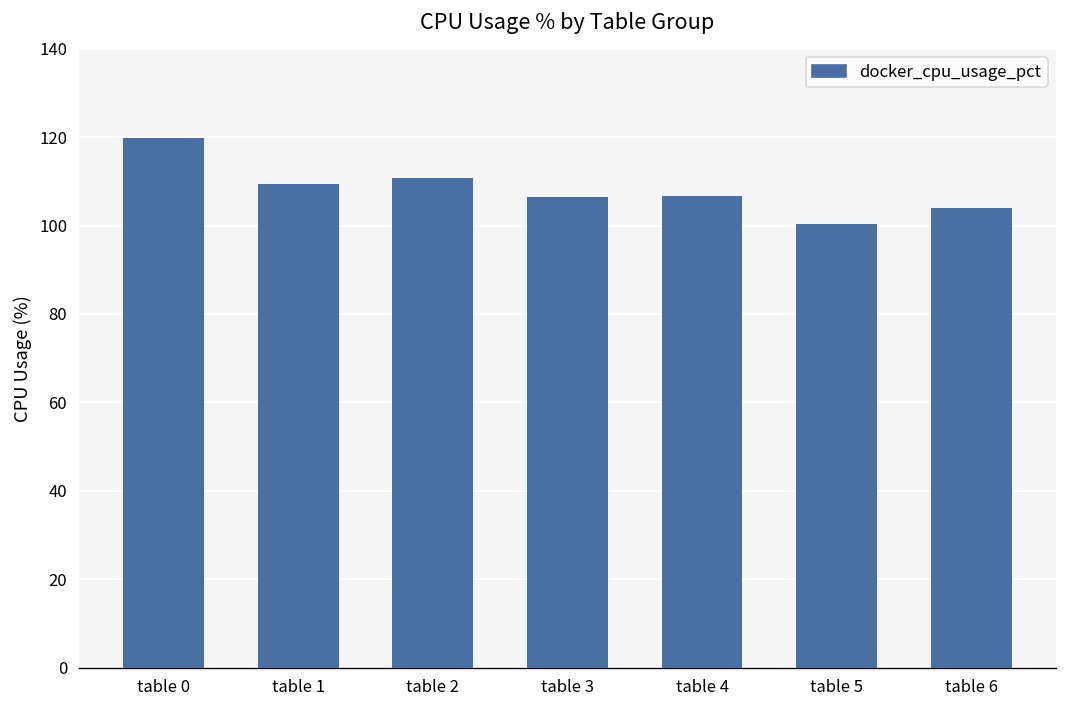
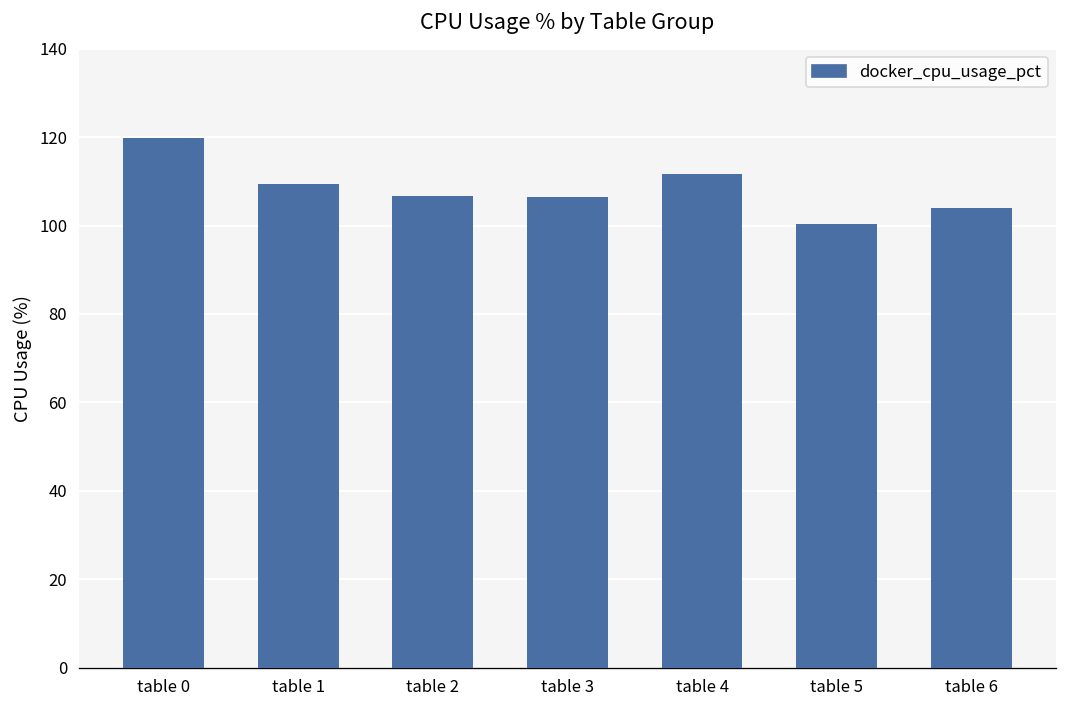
  {
    "table 0": 120,
    "table 1": 109,
-   "table 2": 111,
+   "table 2": 107,
    "table 3": 106,
-   "table 4": 107,
+   "table 4": 112,
    "table 5": 100,
    "table 6": 104
  }
